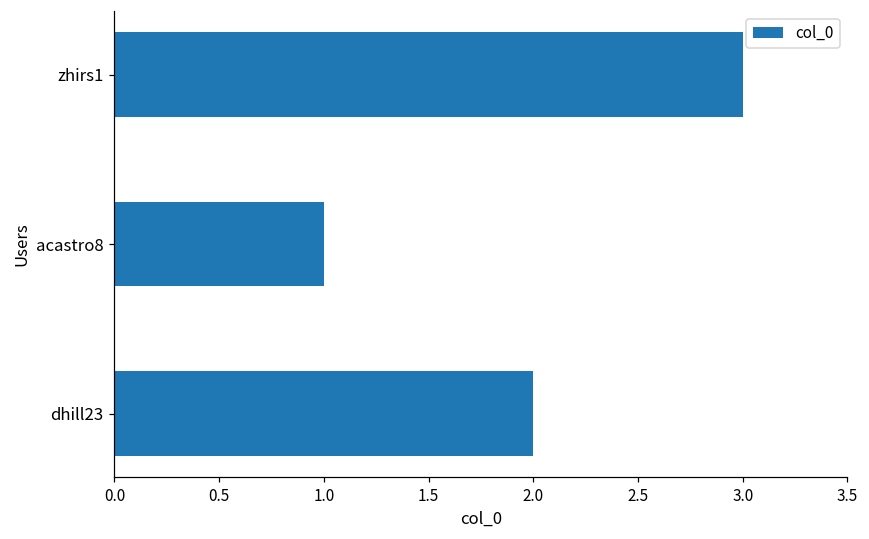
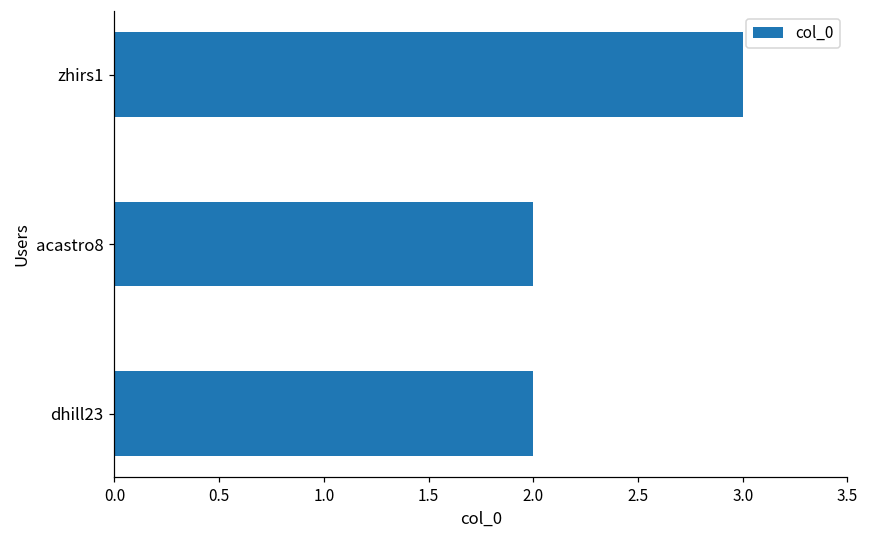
  {
    "zhirs1": 3,
-   "acastro8": 1,
+   "acastro8": 2,
    "dhill23": 2
  }
